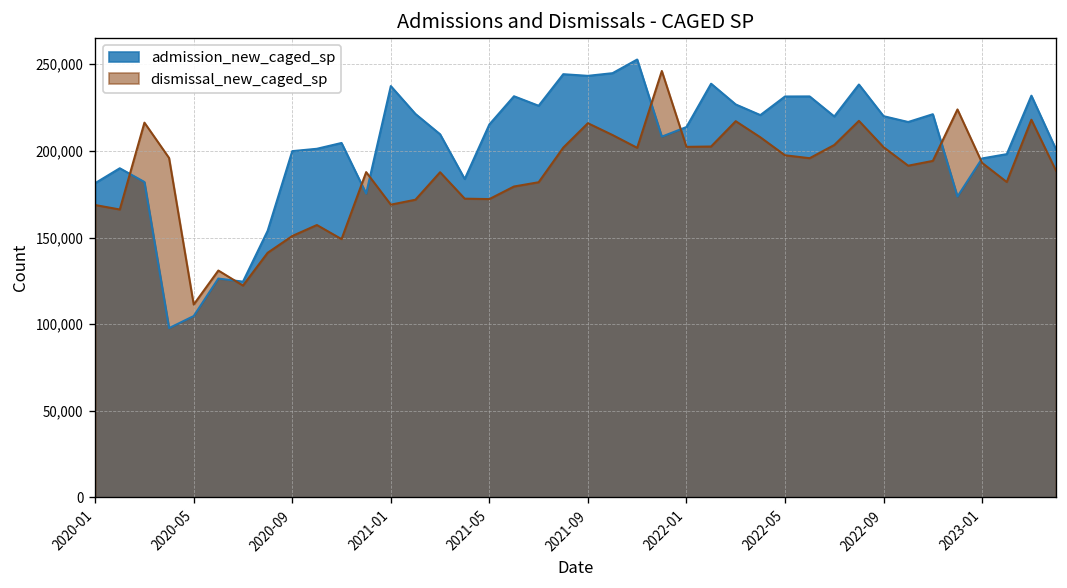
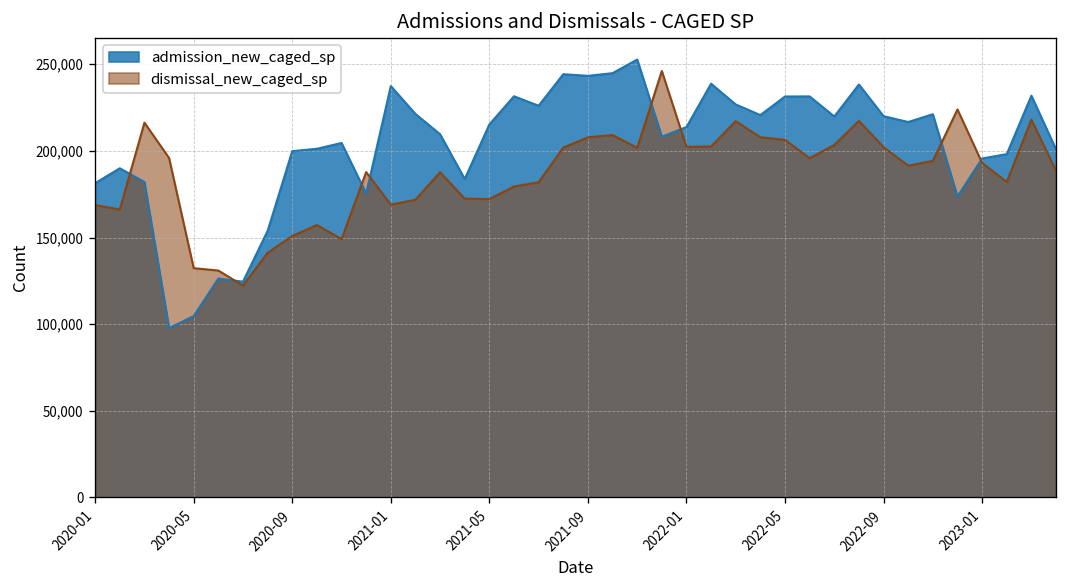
  {
    "admission_new_caged_sp": {
      "2020-01": "181,000",
      "2020-05": "105,000",
      "2020-09": "200,000",
      "2021-01": "237,000",
      "2021-05": "215,000",
      "2021-09": "243,000",
      "2022-01": "214,000",
      "2022-05": "231,000",
      "2022-09": "220,000",
      "2023-01": "196,000"
    },
    "dismissal_new_caged_sp": {
      "2020-01": "169,000",
-     "2020-05": "111,000",
+     "2020-05": "132,000",
      "2020-09": "151,000",
      "2021-01": "169,000",
      "2021-05": "172,000",
-     "2021-09": "216,000",
+     "2021-09": "208,000",
      "2022-01": "202,000",
-     "2022-05": "197,000",
+     "2022-05": "206,000",
      "2022-09": "202,000",
      "2023-01": "193,000"
    }
  }
